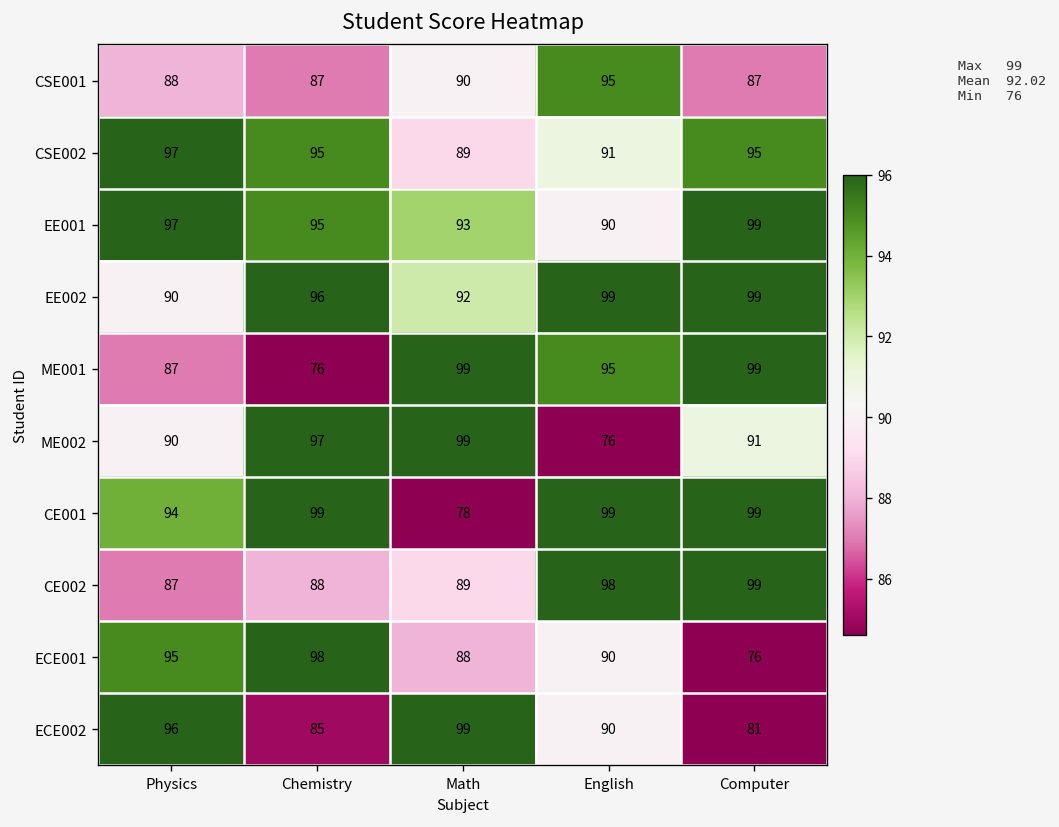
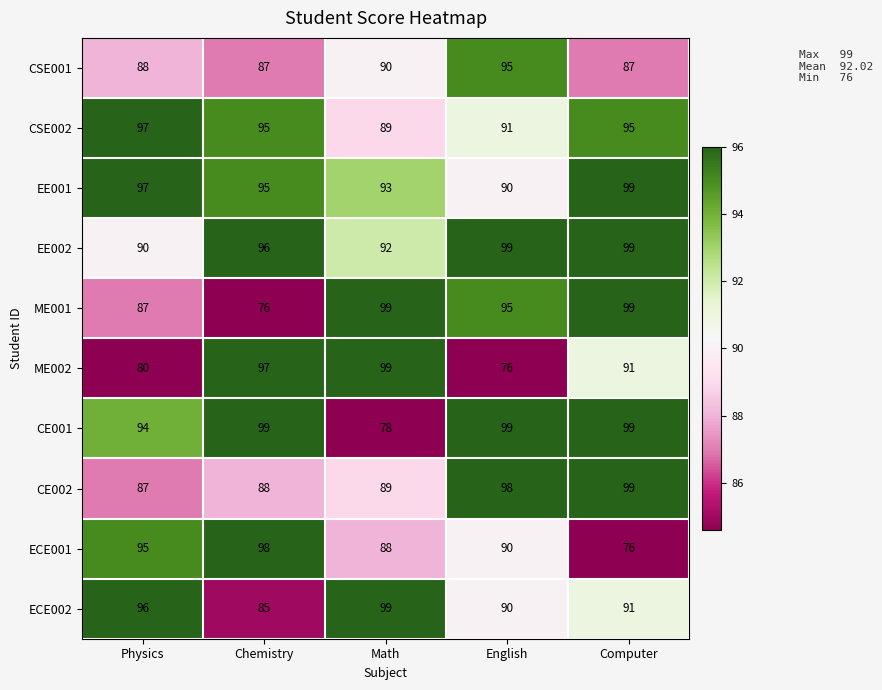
  {
    "CSE001": {
      "Physics": 88,
      "Chemistry": 87,
      "Math": 90,
      "English": 95,
      "Computer": 87
    },
    "CSE002": {
      "Physics": 97,
      "Chemistry": 95,
      "Math": 89,
      "English": 91,
      "Computer": 95
    },
    "EE001": {
      "Physics": 97,
      "Chemistry": 95,
      "Math": 93,
      "English": 90,
      "Computer": 99
    },
    "EE002": {
      "Physics": 90,
      "Chemistry": 96,
      "Math": 92,
      "English": 99,
      "Computer": 99
    },
    "ME001": {
      "Physics": 87,
      "Chemistry": 76,
      "Math": 99,
      "English": 95,
      "Computer": 99
    },
    "ME002": {
-     "Physics": 90,
+     "Physics": 80,
      "Chemistry": 97,
      "Math": 99,
      "English": 76,
      "Computer": 91
    },
    "CE001": {
      "Physics": 94,
      "Chemistry": 99,
      "Math": 78,
      "English": 99,
      "Computer": 99
    },
    "CE002": {
      "Physics": 87,
      "Chemistry": 88,
      "Math": 89,
      "English": 98,
      "Computer": 99
    },
    "ECE001": {
      "Physics": 95,
      "Chemistry": 98,
      "Math": 88,
      "English": 90,
      "Computer": 76
    },
    "ECE002": {
      "Physics": 96,
      "Chemistry": 85,
      "Math": 99,
      "English": 90,
-     "Computer": 81
+     "Computer": 91
    }
  }
